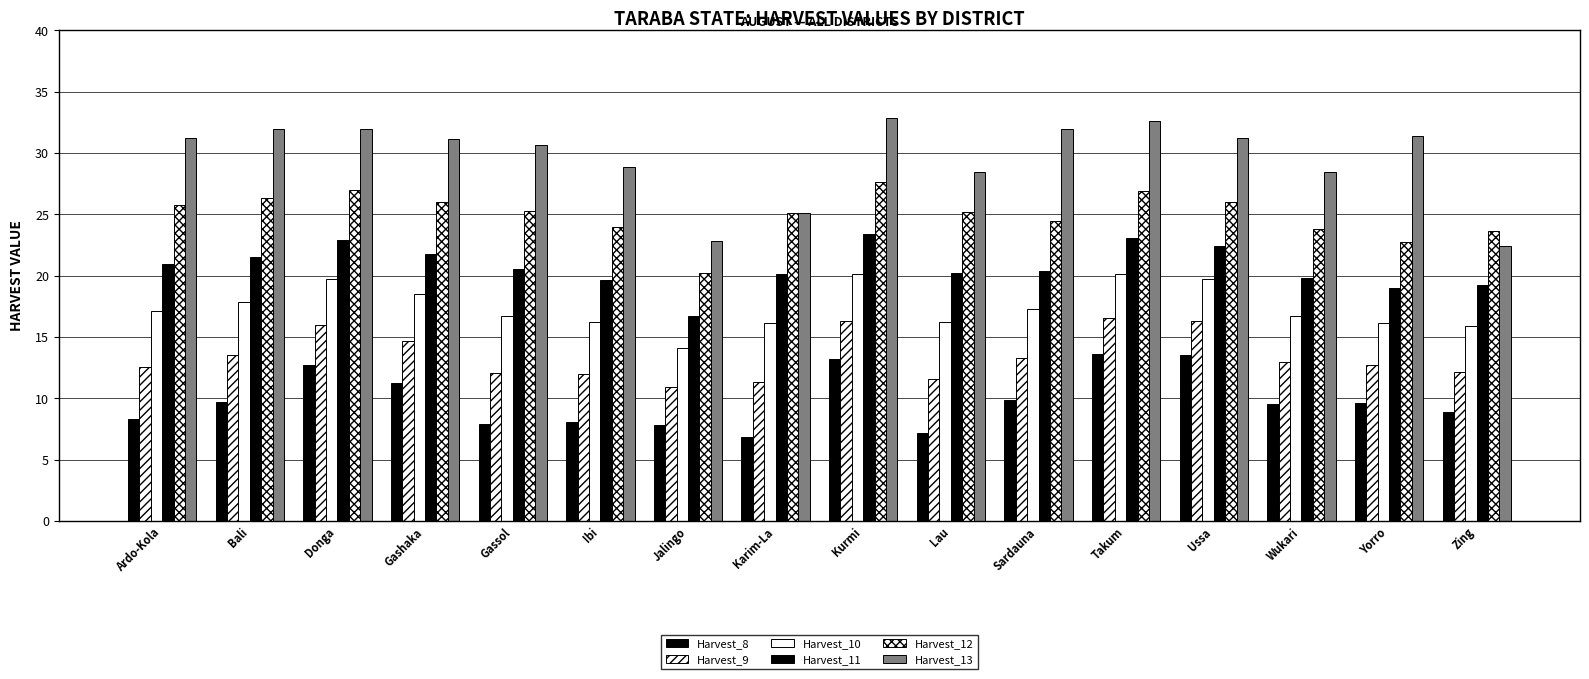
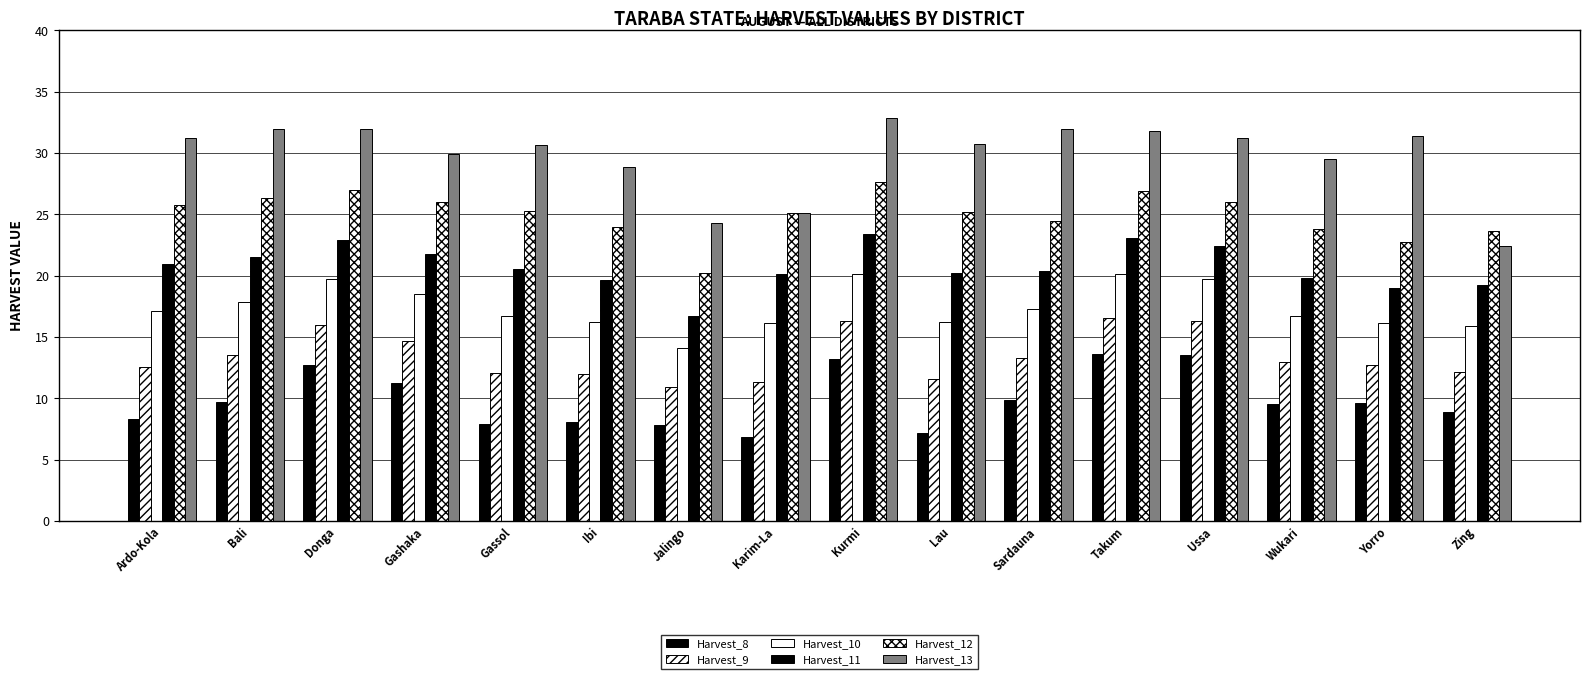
  {
    "Harvest_13": {
      "Ardo-Kola": 31.2,
      "Bali": 32.0,
      "Donga": 32.0,
-     "Gashaka": 31.1,
+     "Gashaka": 29.9,
      "Gassol": 30.7,
      "Ibi": 28.8,
-     "Jalingo": 22.8,
+     "Jalingo": 24.3,
      "Karim-La": 25.1,
      "Kurmi": 32.8,
-     "Lau": 28.5,
+     "Lau": 30.7,
      "Sardauna": 31.9,
-     "Takum": 32.6,
+     "Takum": 31.8,
      "Ussa": 31.2,
-     "Wukari": 28.4,
+     "Wukari": 29.5,
      "Yorro": 31.3,
      "Zing": 22.4
    }
  }
